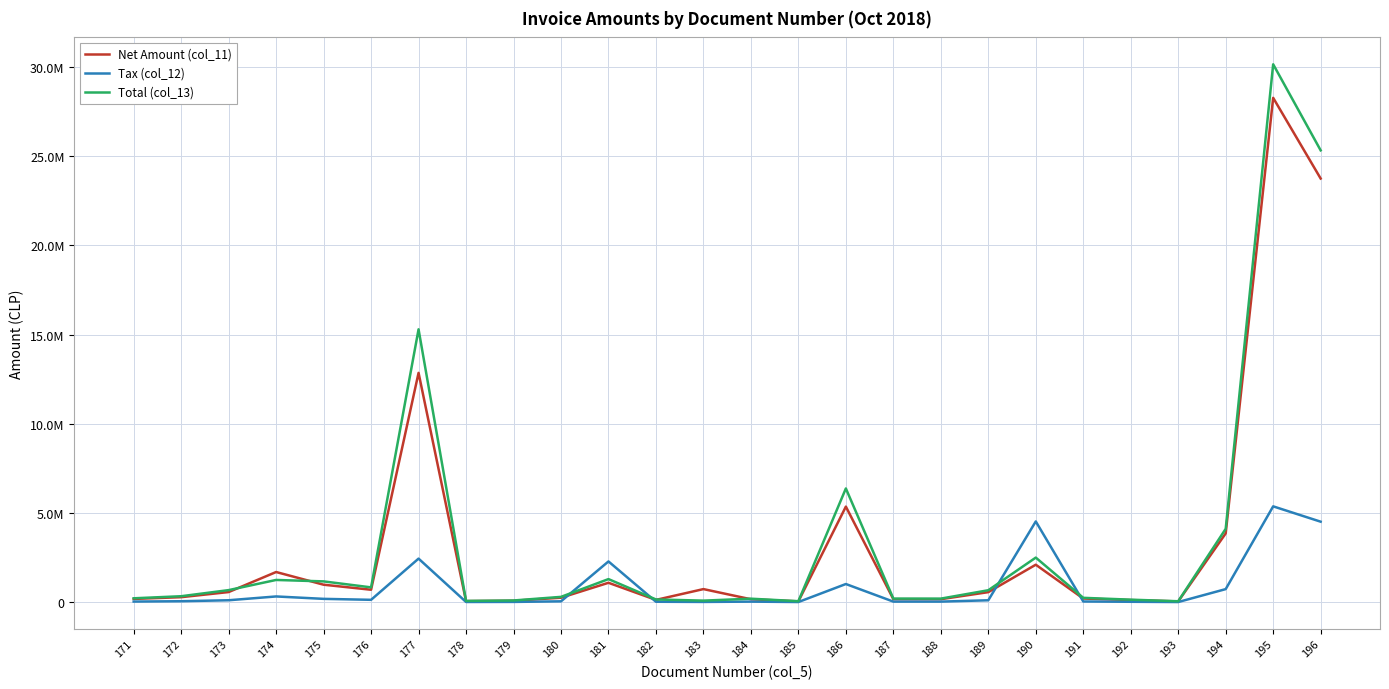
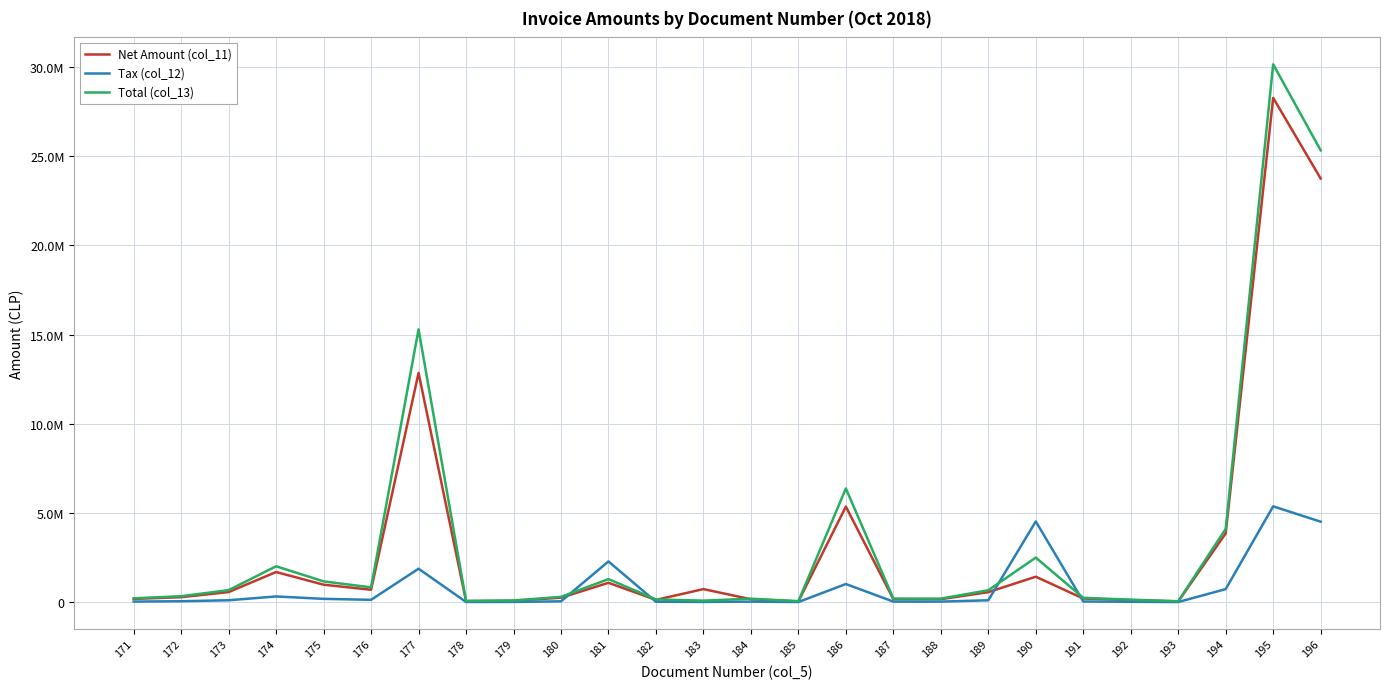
  {
    "Net Amount (col_11)": {
      "174": 1700000,
      "175": 1000000,
      "177": 12900000,
      "181": 1100000,
      "183": 700000,
      "186": 5400000,
-     "190": 2100000,
+     "190": 1400000,
      "194": 3900000,
      "195": 28300000,
      "196": 23800000
    },
    "Tax (col_12)": {
      "171": 0,
      "172": 100000,
      "173": 100000,
      "174": 300000,
      "175": 200000,
      "176": 100000,
-     "177": 2400000,
+     "177": 1900000,
      "180": 0,
      "181": 2300000,
      "186": 1000000,
      "189": 100000,
      "190": 4500000,
      "191": 0,
      "194": 700000,
      "195": 5400000,
      "196": 4500000
    },
    "Total (col_13)": {
-     "174": 1200000,
+     "174": 2000000,
      "175": 1200000,
      "177": 15300000,
      "181": 1300000,
      "186": 6400000,
      "190": 2500000,
      "194": 4100000,
      "195": 30200000,
      "196": 25300000
    }
  }
